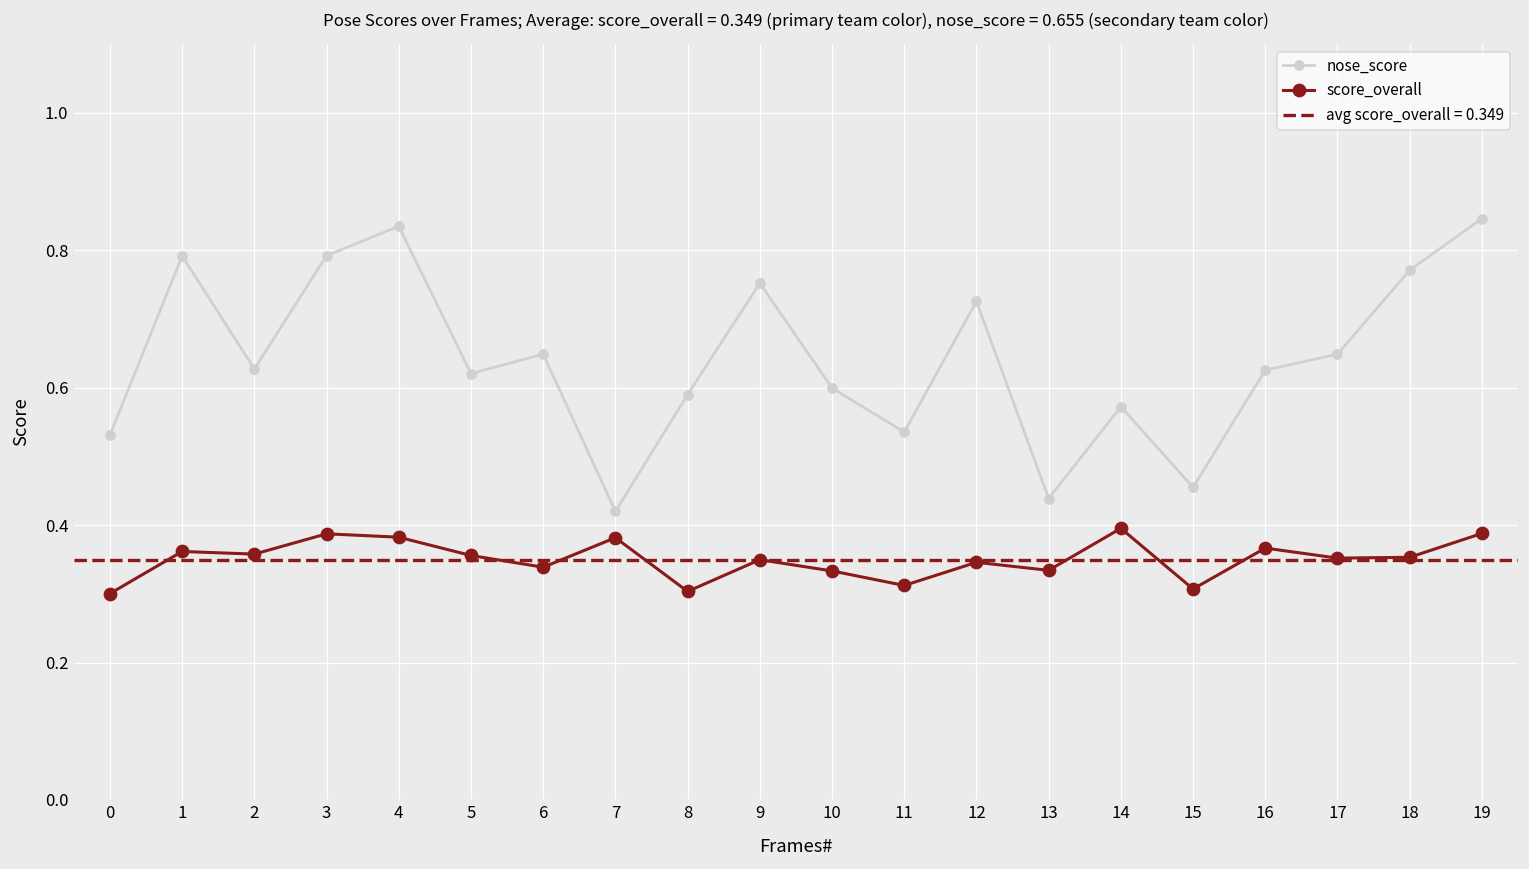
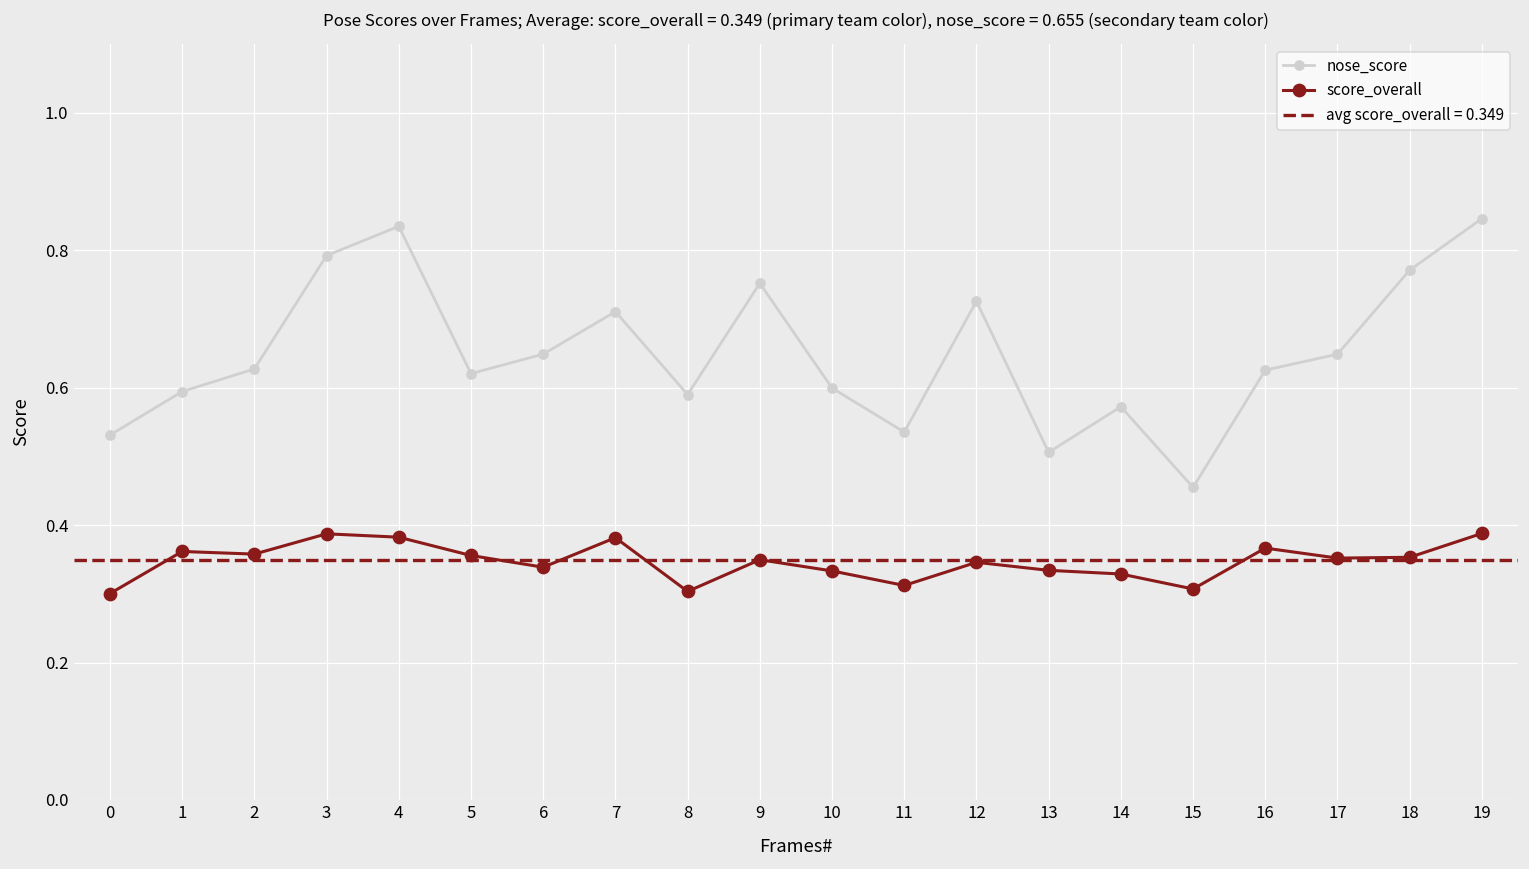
  {
    "nose_score": {
      "0": 0.53,
-     "1": 0.79,
+     "1": 0.59,
      "2": 0.63,
      "3": 0.79,
      "4": 0.83,
      "5": 0.62,
      "6": 0.65,
-     "7": 0.42,
+     "7": 0.71,
      "8": 0.59,
      "9": 0.75,
      "10": 0.60,
      "11": 0.54,
      "12": 0.73,
-     "13": 0.44,
+     "13": 0.51,
      "14": 0.57,
      "15": 0.45,
      "16": 0.63,
      "17": 0.65,
      "18": 0.77,
      "19": 0.85
    },
    "score_overall": {
      "0": 0.30,
      "1": 0.36,
      "2": 0.36,
      "3": 0.39,
      "4": 0.38,
      "5": 0.36,
      "6": 0.34,
      "7": 0.38,
      "8": 0.30,
      "9": 0.35,
      "10": 0.33,
      "11": 0.31,
      "12": 0.35,
      "13": 0.33,
-     "14": 0.40,
+     "14": 0.33,
      "15": 0.31,
      "16": 0.37,
      "17": 0.35,
      "18": 0.35,
      "19": 0.39
    }
  }
